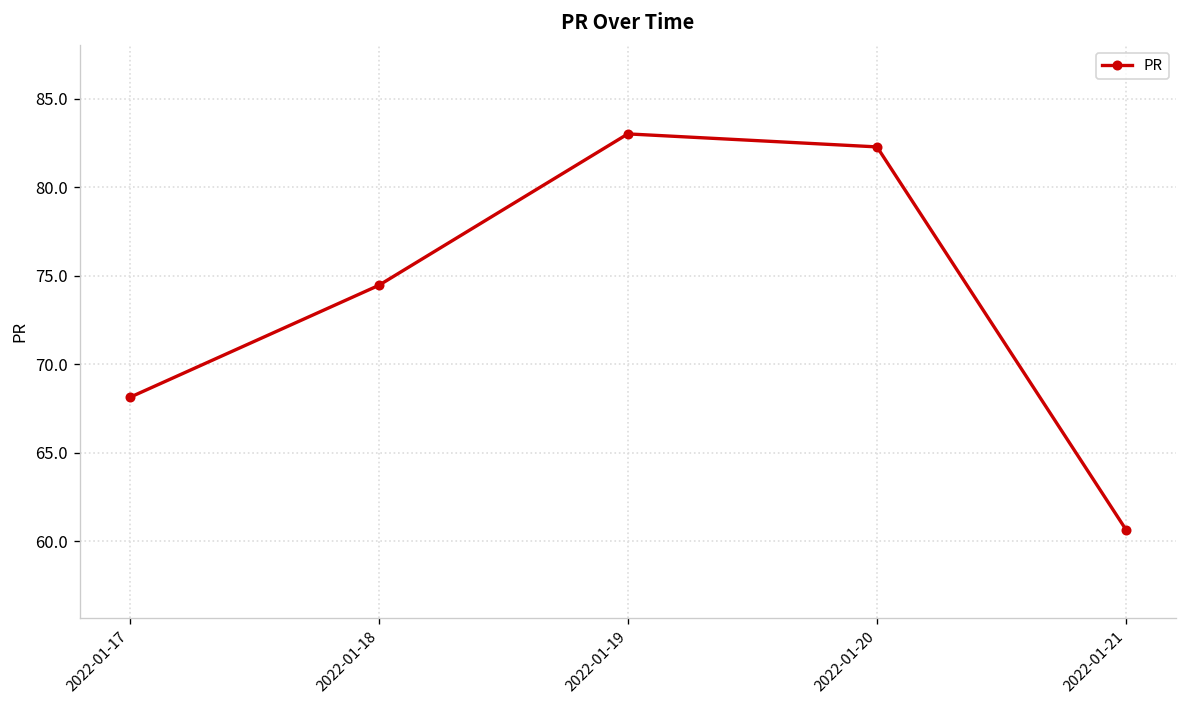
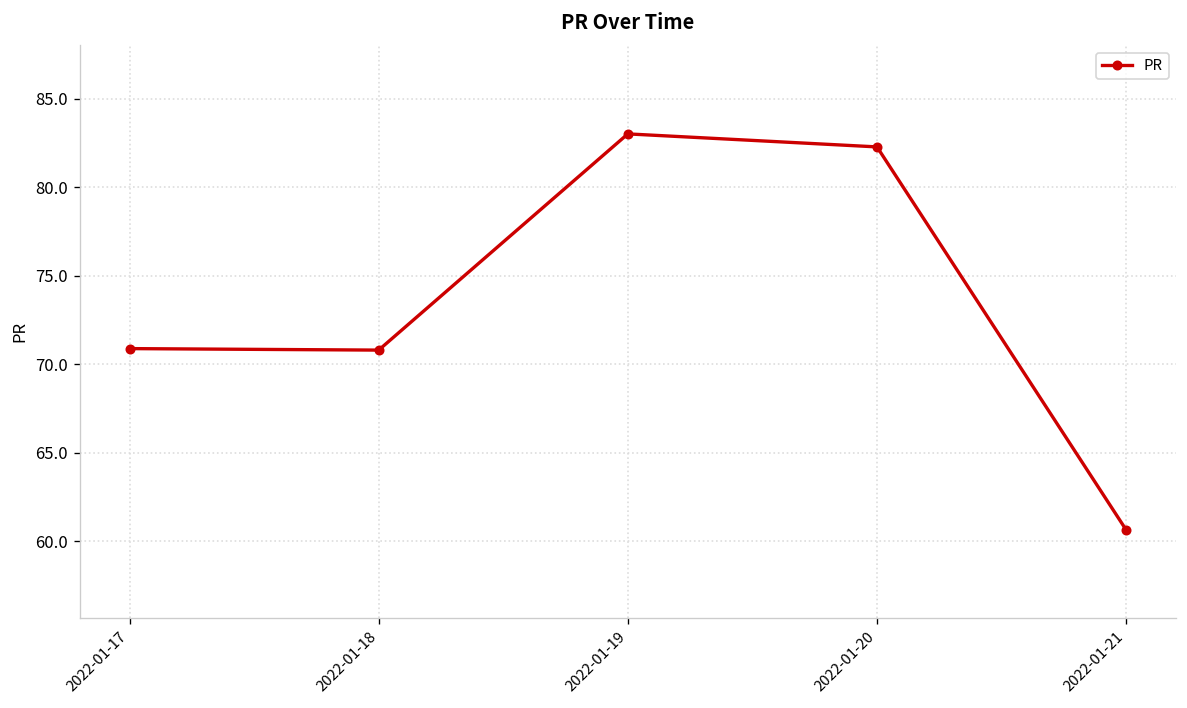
  {
-   "2022-01-17": 68.1,
-   "2022-01-18": 74.5,
+   "2022-01-17": 70.9,
+   "2022-01-18": 70.8,
    "2022-01-19": 83.0,
    "2022-01-20": 82.3,
    "2022-01-21": 60.6
  }
